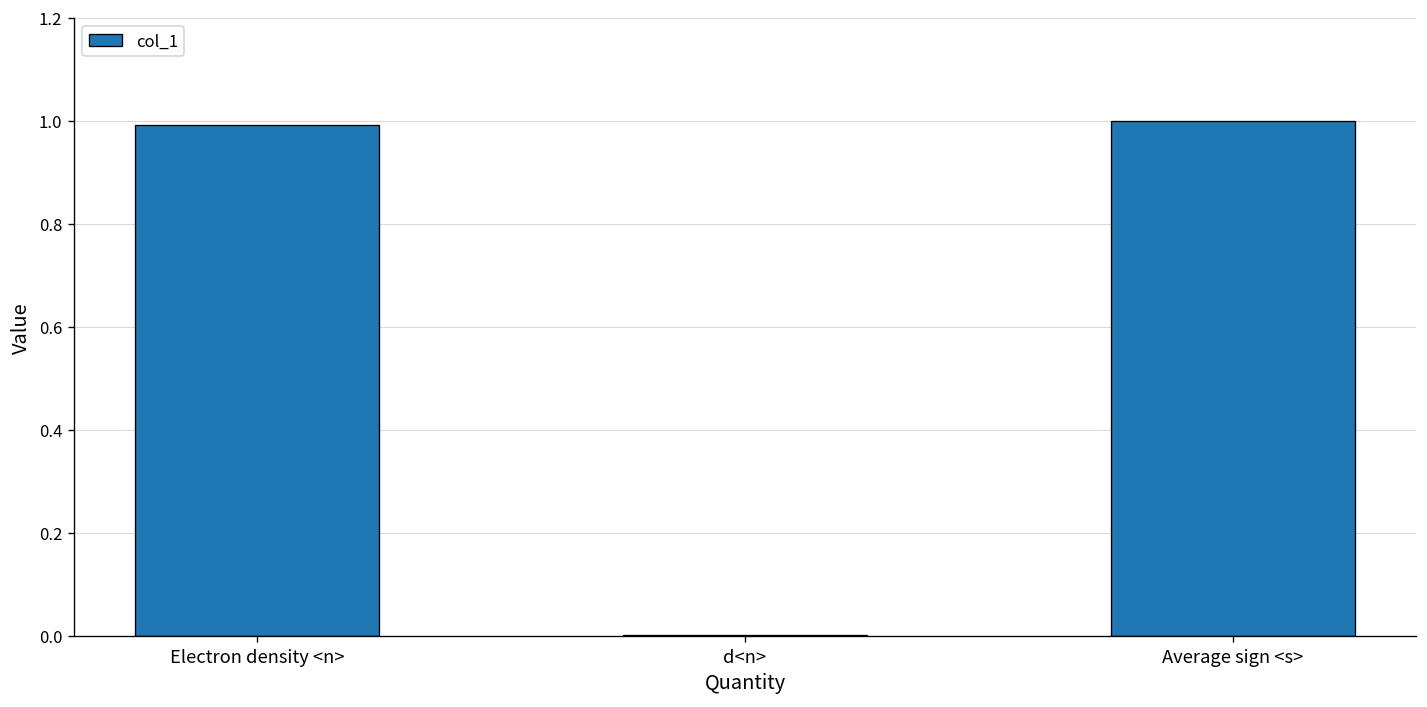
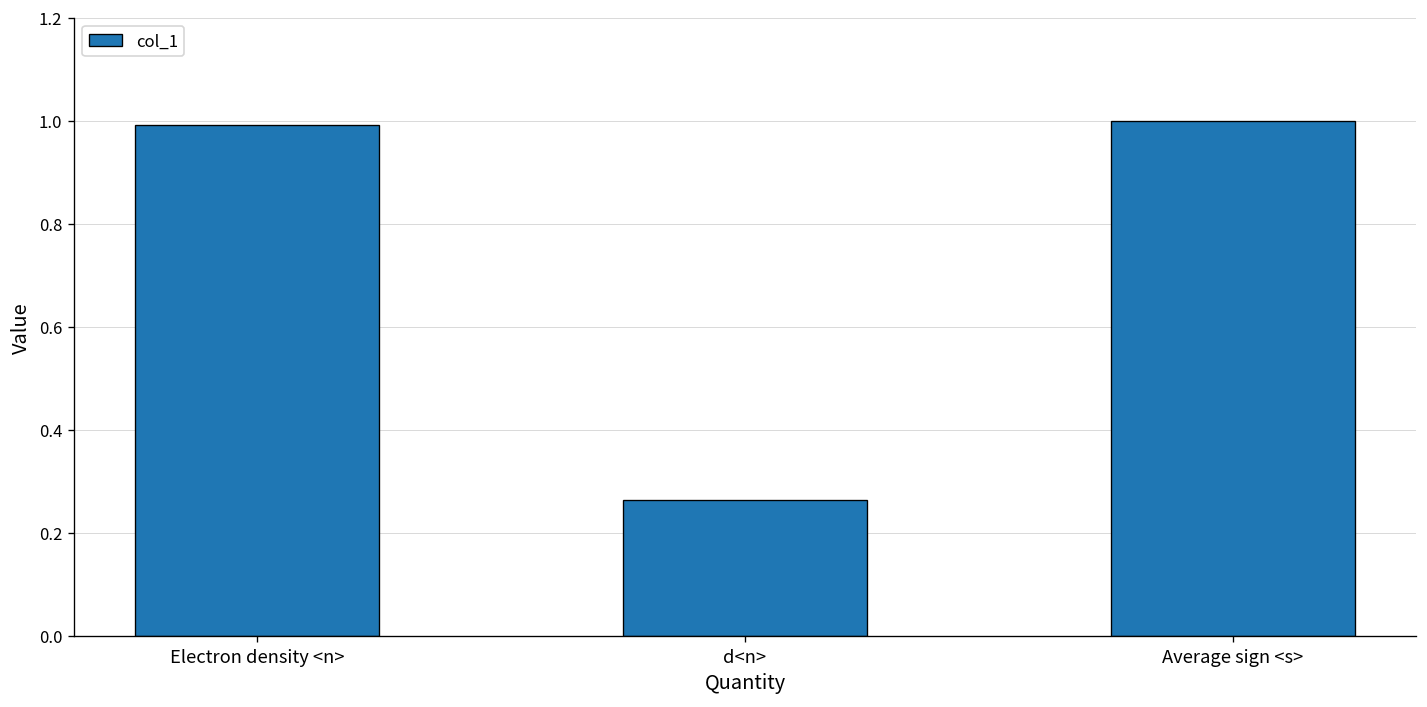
  {
    "Electron density <n>": 0.99,
-   "d<n>": 0.00,
+   "d<n>": 0.26,
    "Average sign <s>": 1.00
  }
